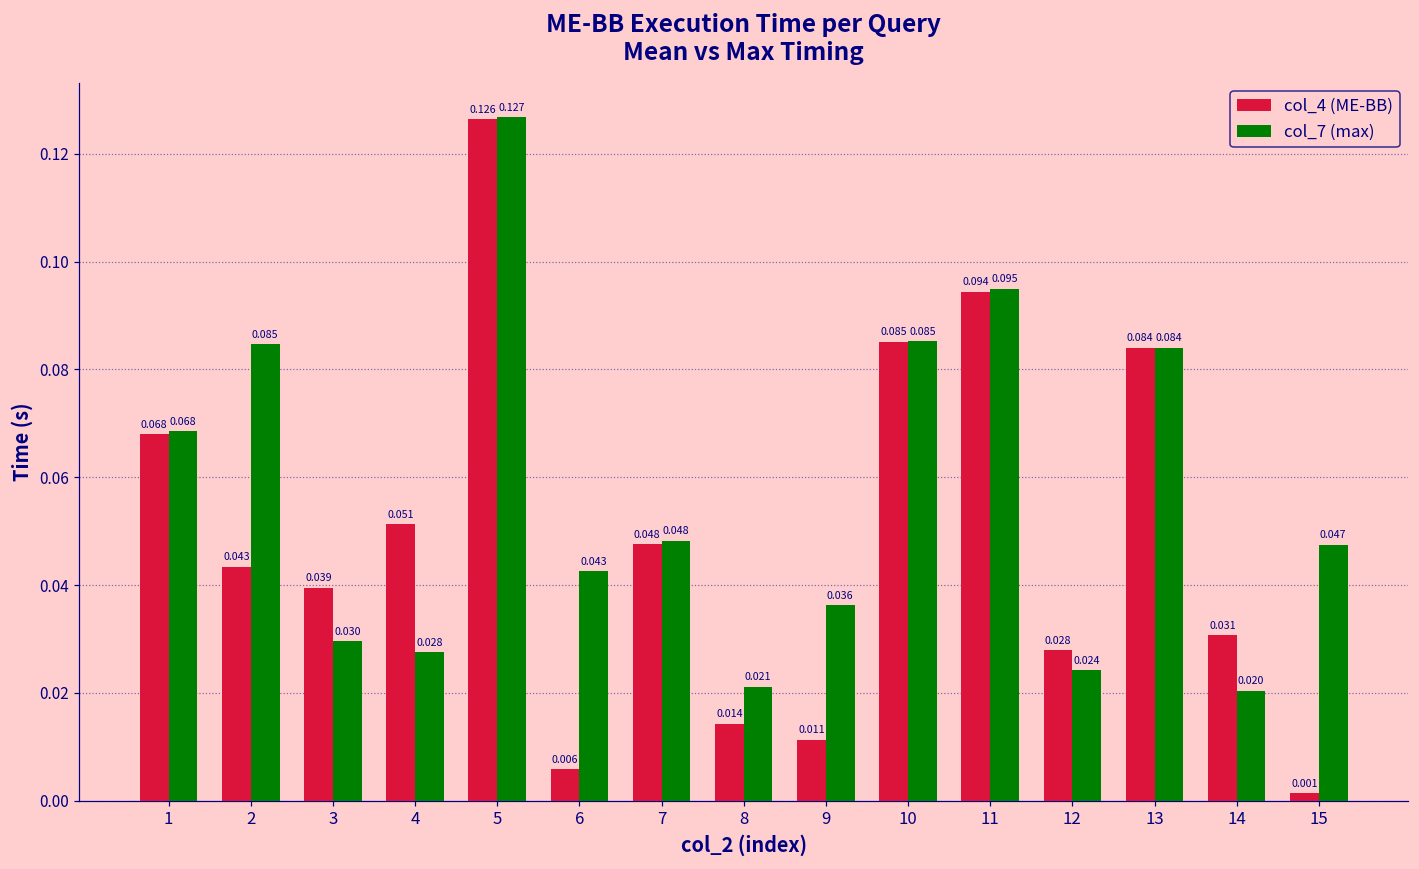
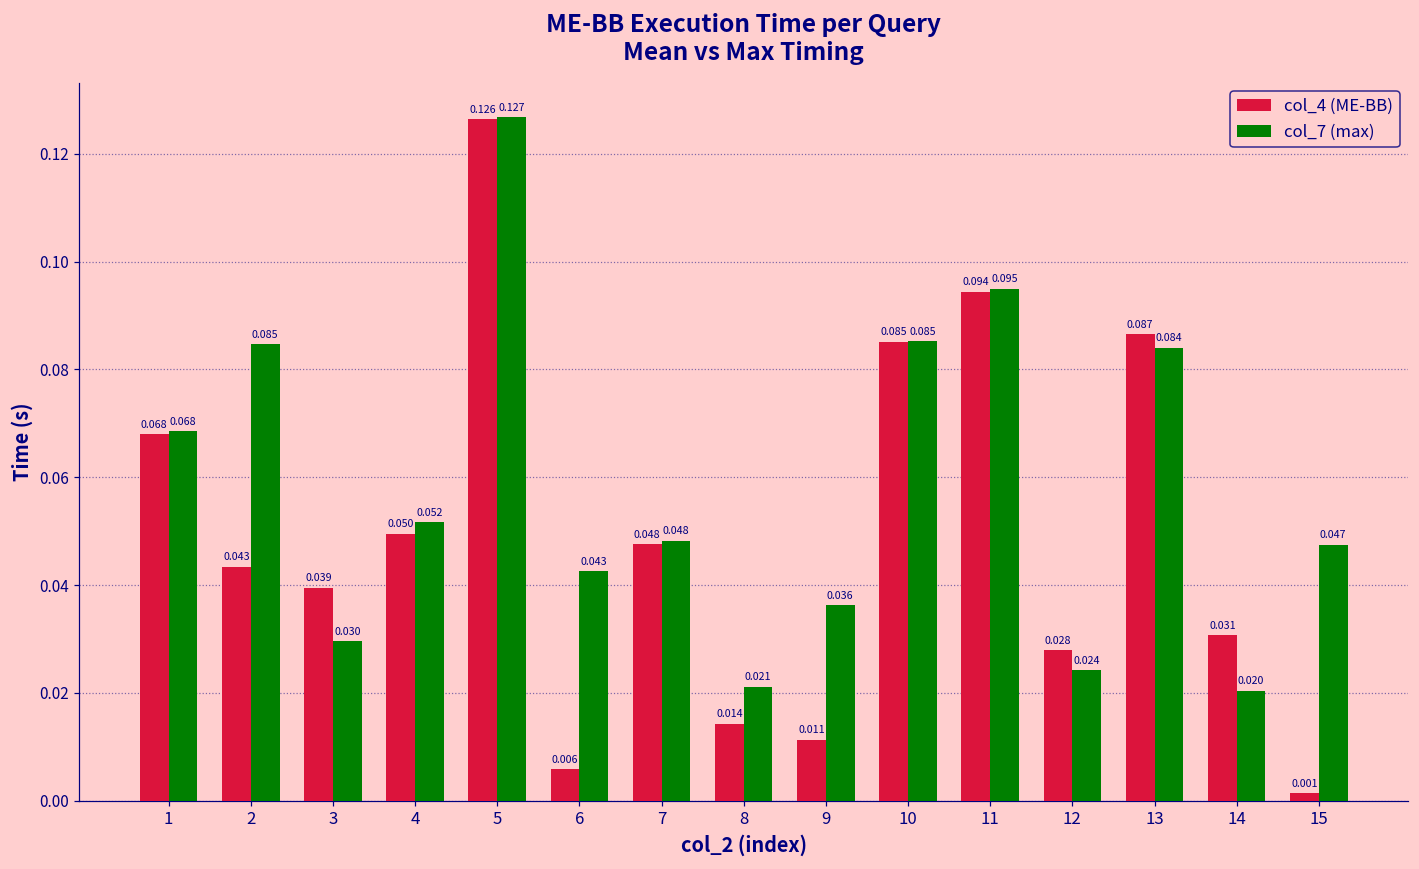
  {
    "col_4 (ME-BB)": {
      "1": 0.068,
      "2": 0.043,
      "3": 0.039,
-     "4": 0.051,
+     "4": 0.050,
      "5": 0.126,
      "6": 0.006,
      "7": 0.048,
      "8": 0.014,
      "9": 0.011,
      "10": 0.085,
      "11": 0.094,
      "12": 0.028,
-     "13": 0.084,
+     "13": 0.087,
      "14": 0.031,
      "15": 0.001
    },
    "col_7 (max)": {
      "1": 0.068,
      "2": 0.085,
      "3": 0.030,
-     "4": 0.028,
+     "4": 0.052,
      "5": 0.127,
      "6": 0.043,
      "7": 0.048,
      "8": 0.021,
      "9": 0.036,
      "10": 0.085,
      "11": 0.095,
      "12": 0.024,
      "13": 0.084,
      "14": 0.020,
      "15": 0.047
    }
  }
